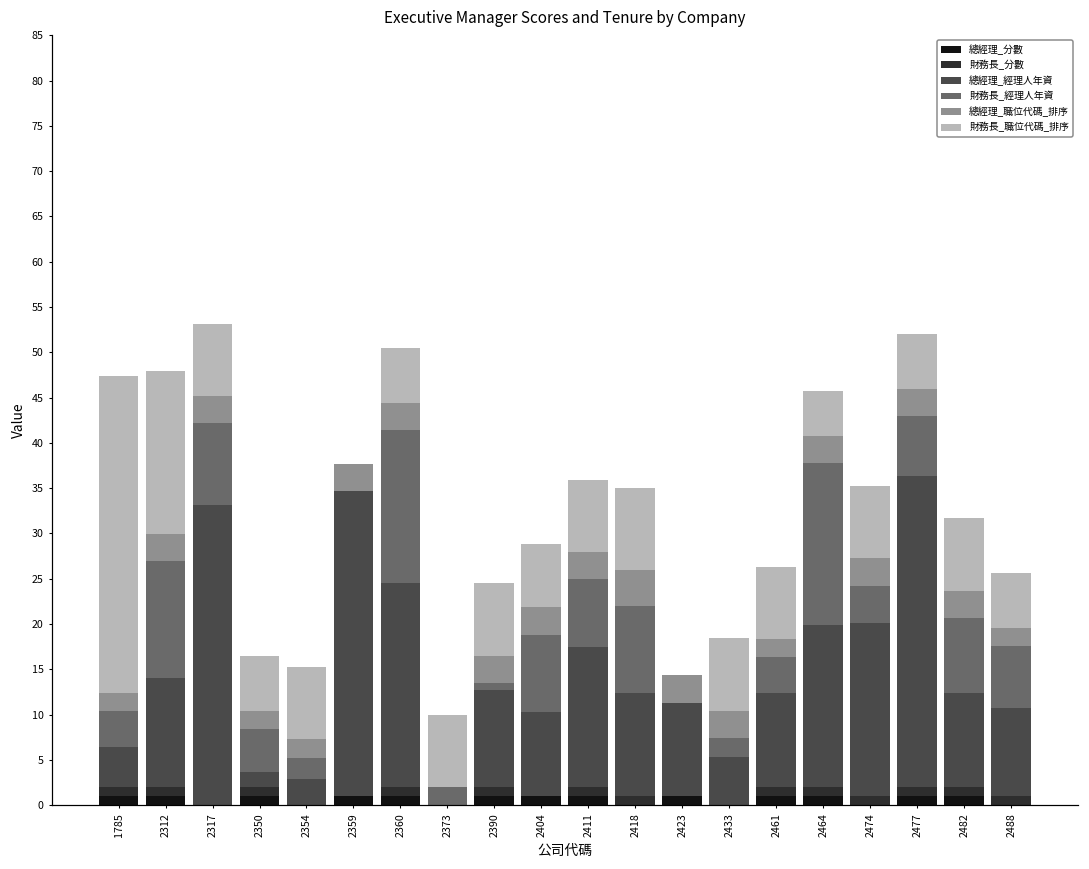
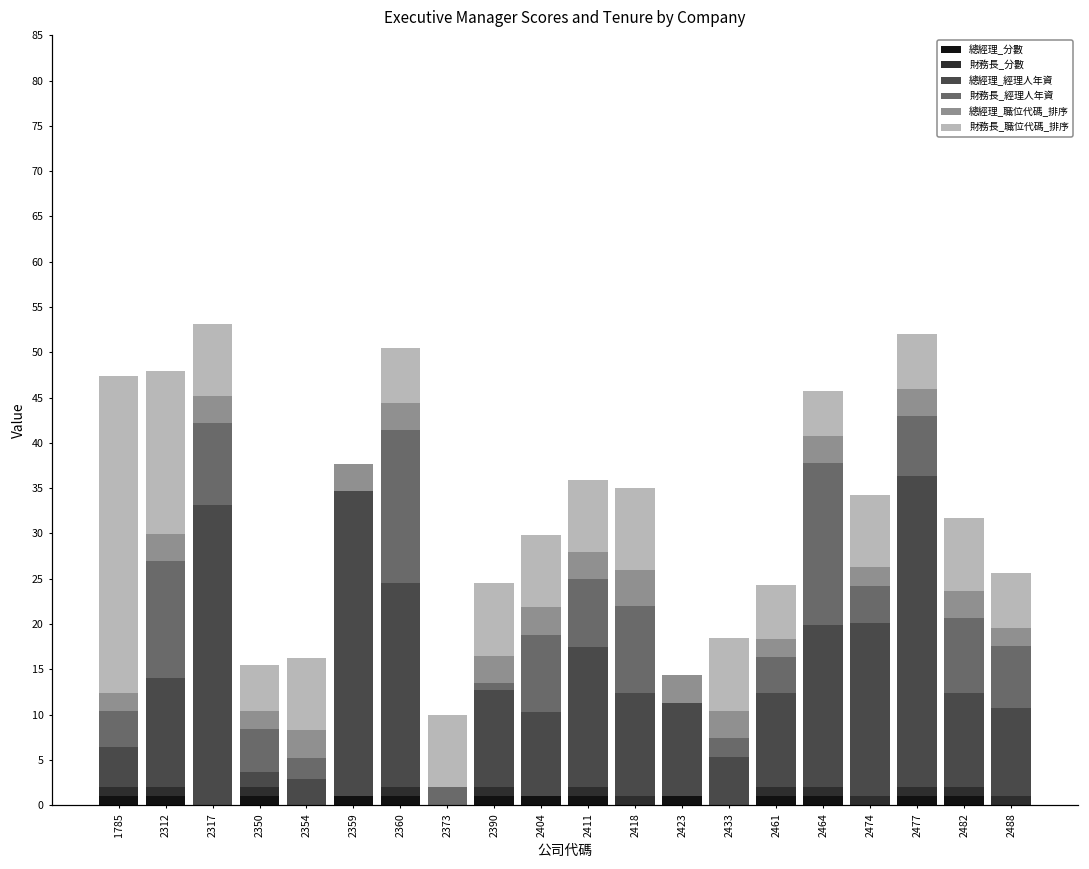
  {
    "總經理_職位代碼_排序": {
      "1785": 2,
      "2312": 3,
      "2317": 3,
      "2350": 2,
-     "2354": 2,
+     "2354": 3,
      "2359": 3,
      "2360": 3,
      "2373": 0,
      "2390": 3,
      "2404": 3,
      "2411": 3,
      "2418": 4,
      "2423": 3,
      "2433": 3,
      "2461": 2,
      "2464": 3,
-     "2474": 3,
+     "2474": 2,
      "2477": 3,
      "2482": 3,
      "2488": 2
    },
    "財務長_職位代碼_排序": {
      "1785": 35,
      "2312": 18,
      "2317": 8,
-     "2350": 6,
+     "2350": 5,
      "2354": 8,
      "2359": 0,
      "2360": 6,
      "2373": 8,
      "2390": 8,
-     "2404": 7,
+     "2404": 8,
      "2411": 8,
      "2418": 9,
      "2423": 0,
      "2433": 8,
-     "2461": 8,
+     "2461": 6,
      "2464": 5,
      "2474": 8,
      "2477": 6,
      "2482": 8,
      "2488": 6
    }
  }
